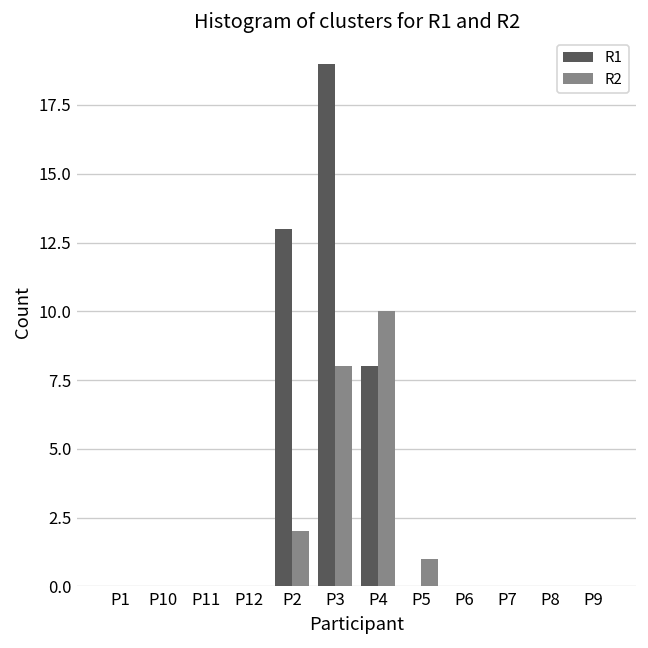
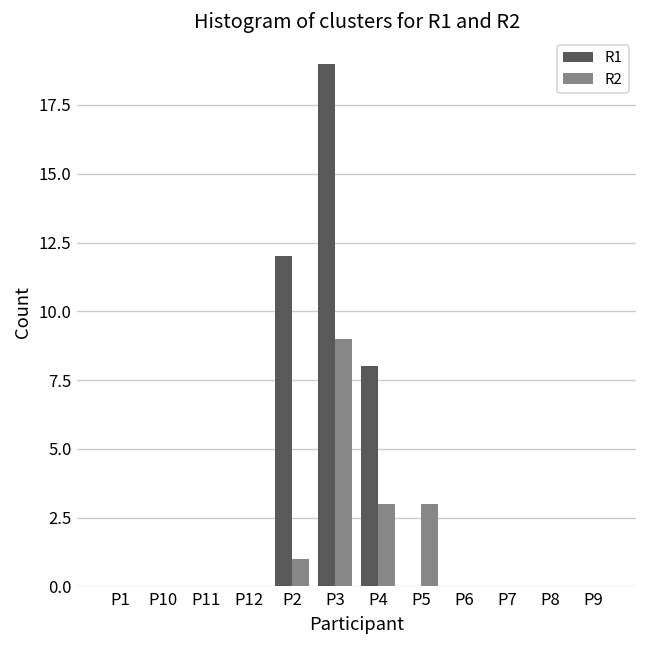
  {
    "R1": {
      "P1": 0,
      "P10": 0,
      "P11": 0,
      "P12": 0,
-     "P2": 13,
+     "P2": 12,
      "P3": 19,
      "P4": 8,
      "P5": 0,
      "P6": 0,
      "P7": 0,
      "P8": 0,
      "P9": 0
    },
    "R2": {
      "P1": 0,
      "P10": 0,
      "P11": 0,
      "P12": 0,
-     "P2": 2,
-     "P3": 8,
-     "P4": 10,
-     "P5": 1,
+     "P2": 1,
+     "P3": 9,
+     "P4": 3,
+     "P5": 3,
      "P6": 0,
      "P7": 0,
      "P8": 0,
      "P9": 0
    }
  }
